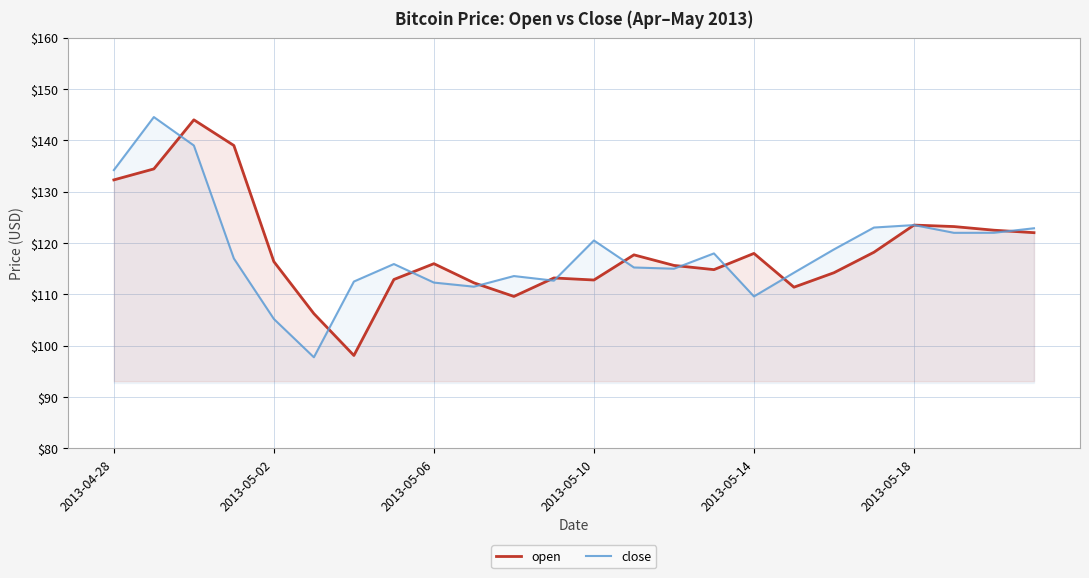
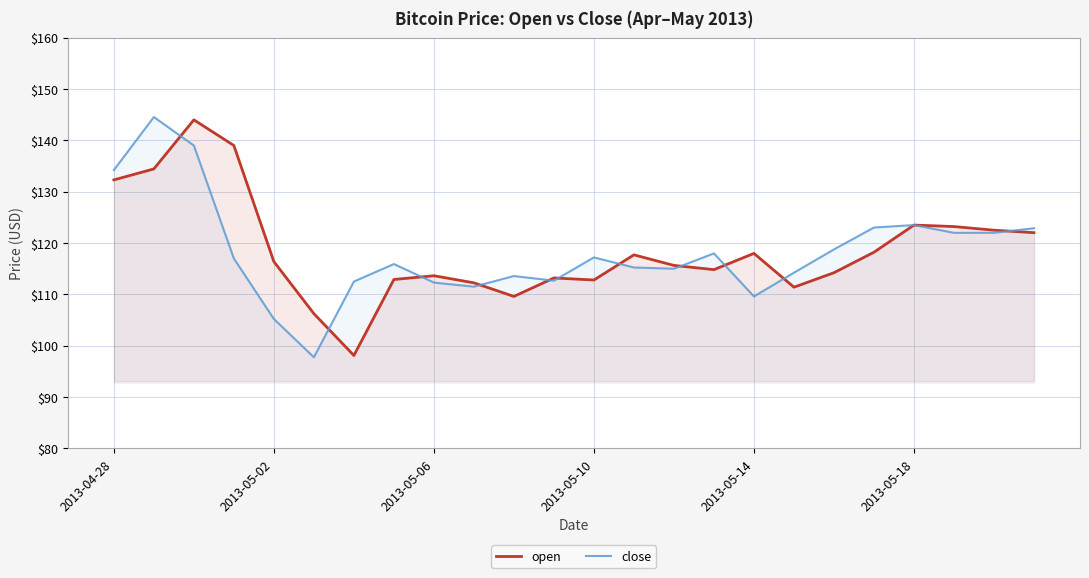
  {
    "open": {
      "2013-04-28": "$132",
      "2013-05-02": "$116",
-     "2013-05-06": "$116",
+     "2013-05-06": "$114",
      "2013-05-10": "$113",
      "2013-05-14": "$118"
    },
    "close": {
      "2013-04-28": "$134",
      "2013-05-02": "$105",
      "2013-05-06": "$112",
-     "2013-05-10": "$121",
+     "2013-05-10": "$117",
      "2013-05-14": "$110"
    }
  }
